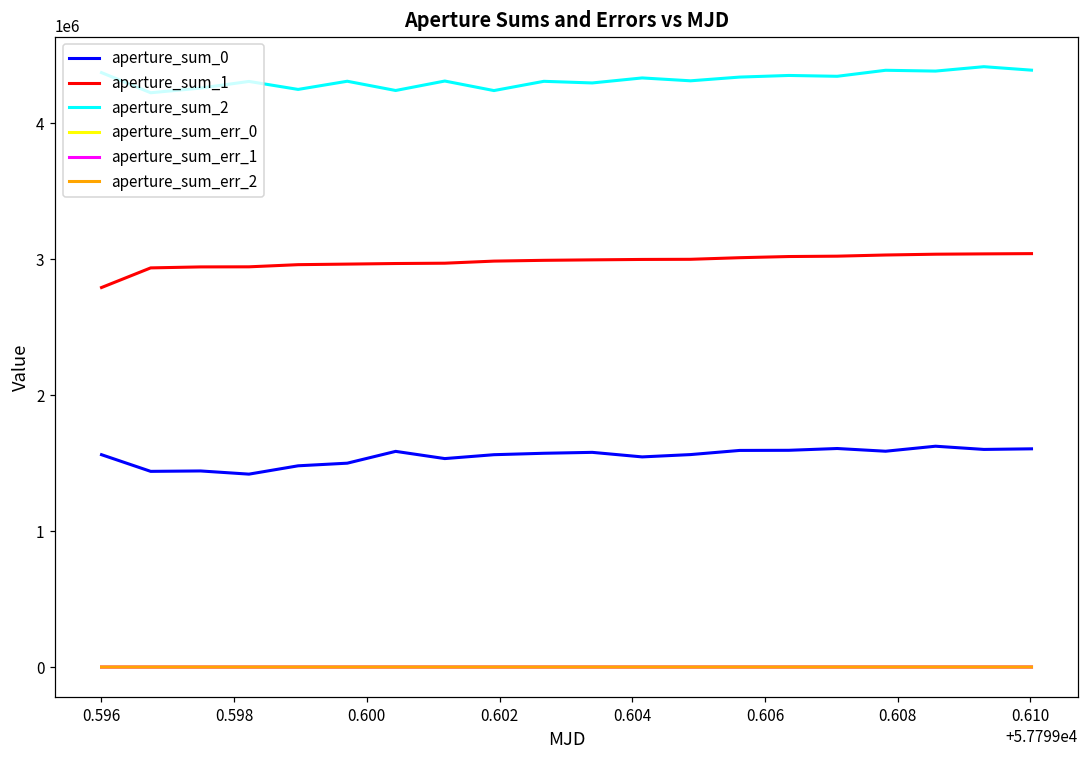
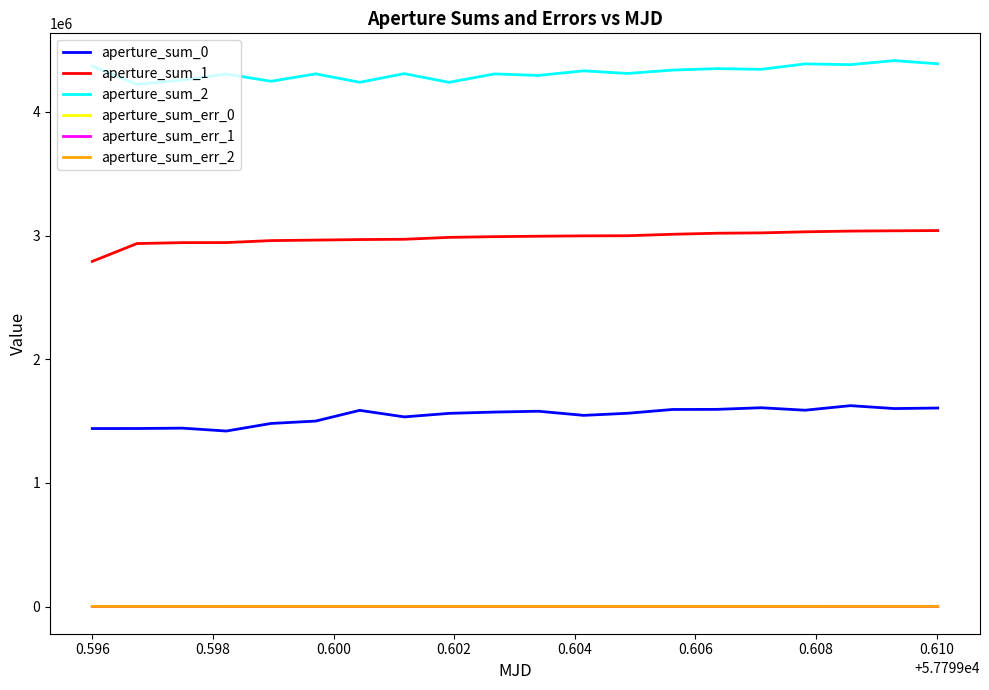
  {
    "aperture_sum_0": {
-     "0.596": 1560000
+     "0.596": 1440000
    },
    "aperture_sum_1": {
      "0.596": 2790000
    },
    "aperture_sum_err_2": {
      "0.596": 0
    }
  }
